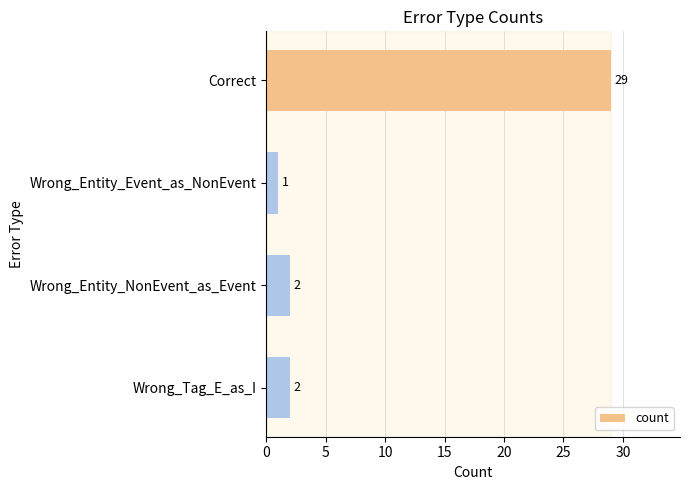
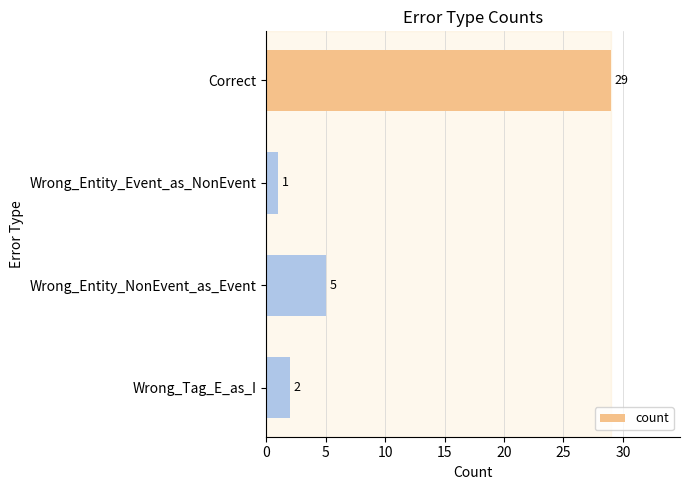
  {
    "Correct": 29,
    "Wrong_Entity_Event_as_NonEvent": 1,
-   "Wrong_Entity_NonEvent_as_Event": 2,
+   "Wrong_Entity_NonEvent_as_Event": 5,
    "Wrong_Tag_E_as_I": 2
  }
